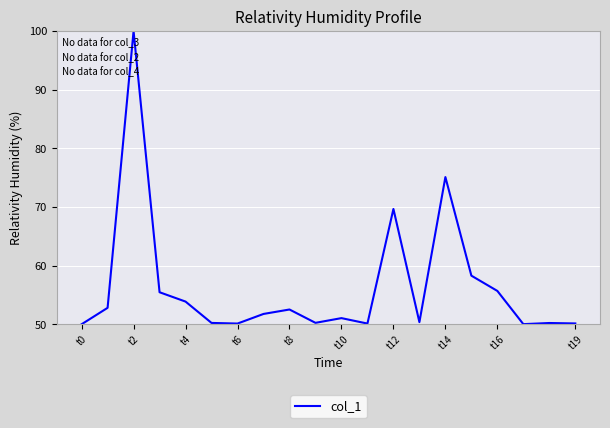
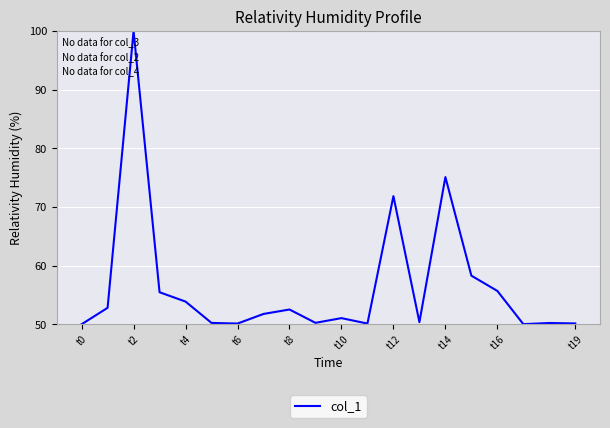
  {
    "t0": 50,
    "t4": 54,
    "t6": 50,
    "t8": 53,
    "t10": 51,
-   "t12": 70,
+   "t12": 72,
    "t14": 75,
    "t16": 56,
    "t19": 50
  }
